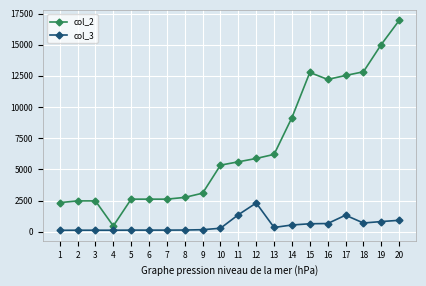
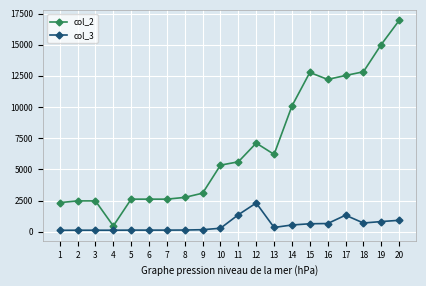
  {
    "col_2": {
      "1": 2300,
      "2": 2500,
      "3": 2500,
      "4": 500,
      "5": 2600,
      "6": 2600,
      "7": 2600,
      "8": 2800,
      "9": 3100,
      "10": 5300,
      "11": 5600,
-     "12": 5900,
+     "12": 7100,
      "13": 6200,
-     "14": 9200,
+     "14": 10100,
      "15": 12800,
      "16": 12200,
      "17": 12500,
      "18": 12800,
      "19": 15000,
      "20": 17000
    },
    "col_3": {
      "1": 100,
      "2": 100,
      "3": 100,
      "4": 100,
      "5": 100,
      "6": 100,
      "7": 100,
      "8": 100,
      "9": 200,
      "10": 300,
      "11": 1400,
      "12": 2300,
      "13": 300,
      "14": 500,
      "15": 600,
      "16": 700,
      "17": 1300,
      "18": 700,
      "19": 800,
      "20": 900
    }
  }
